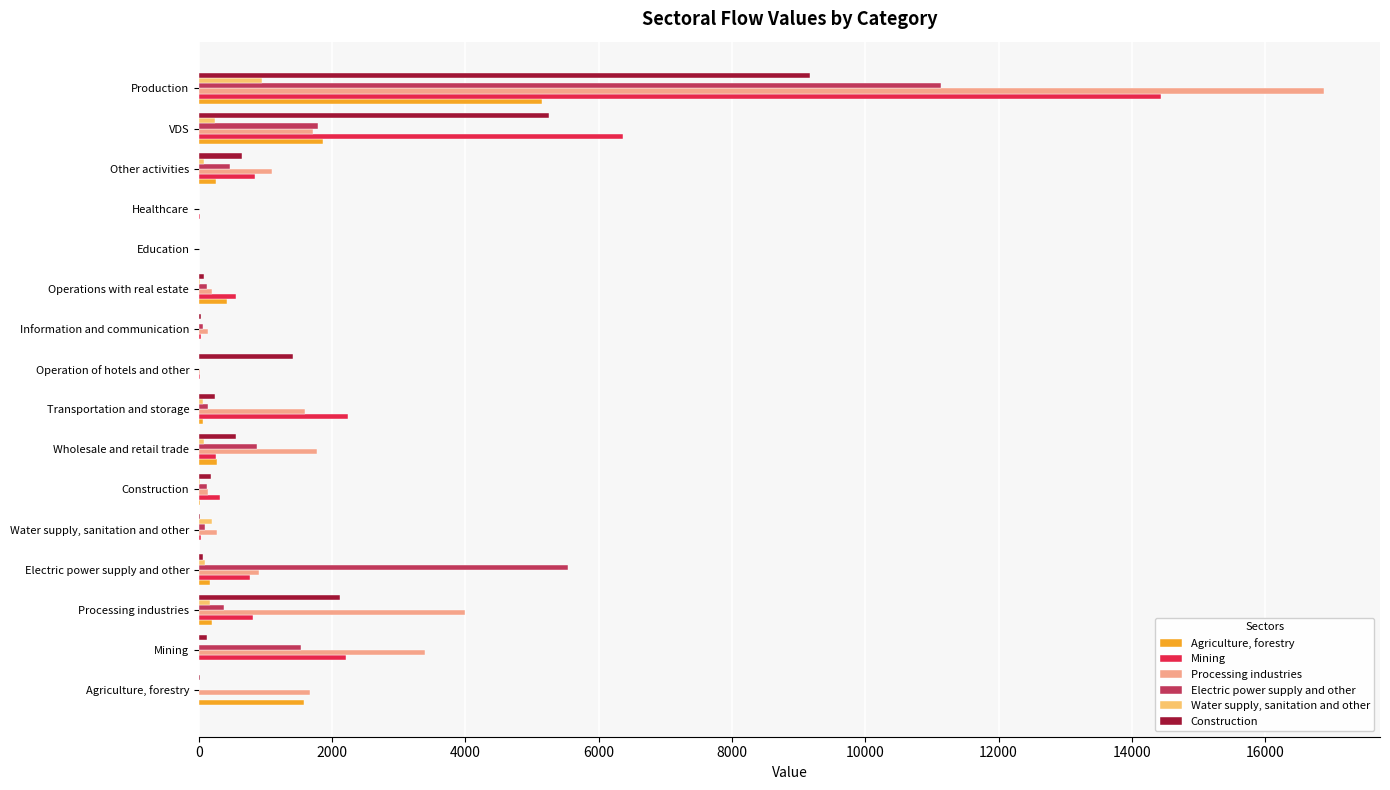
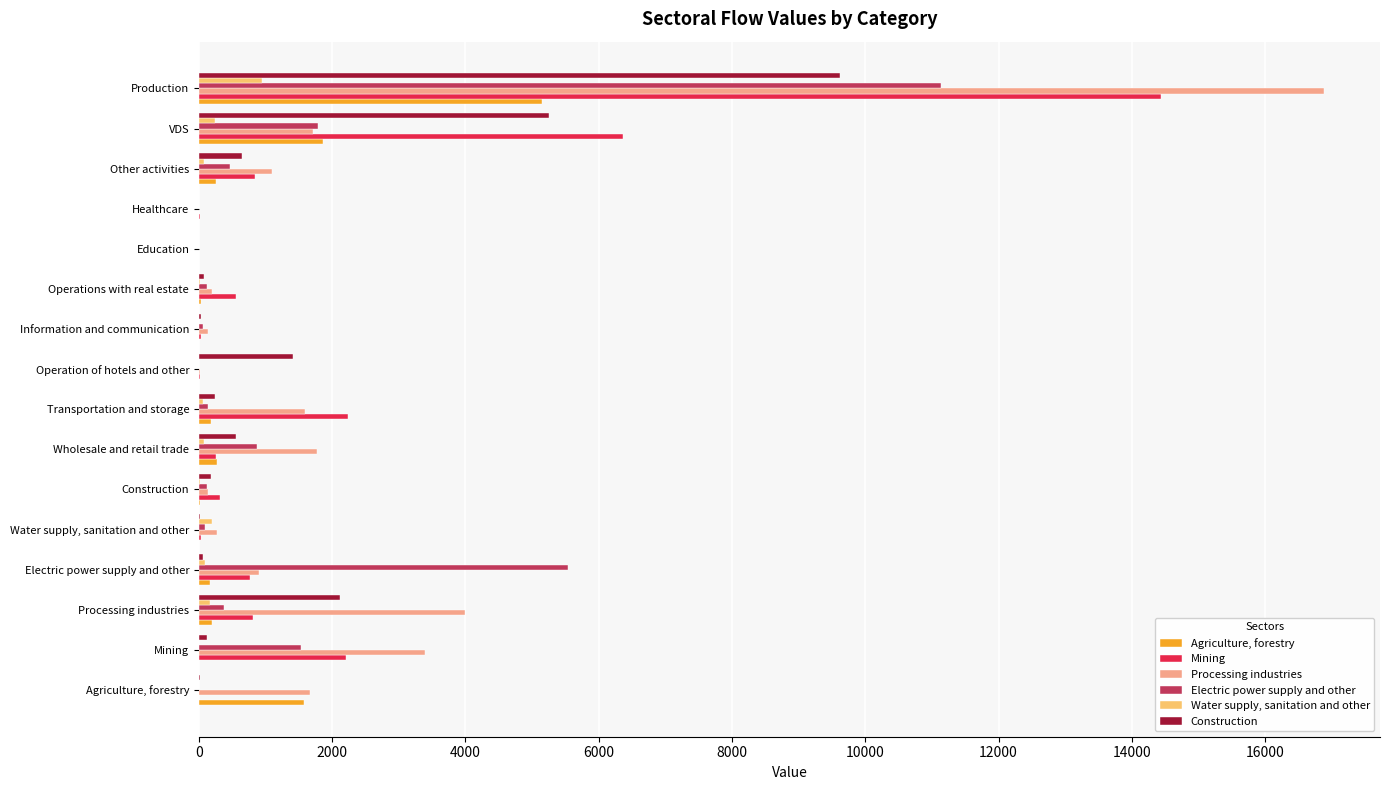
  {
    "Agriculture, forestry": {
      "Production": 5100,
      "VDS": 1900,
      "Other activities": 300,
-     "Operations with real estate": 400,
-     "Transportation and storage": 100,
+     "Operations with real estate": 0,
+     "Transportation and storage": 200,
      "Wholesale and retail trade": 300,
      "Electric power supply and other": 200,
      "Processing industries": 200,
      "Agriculture, forestry": 1600
    },
    "Construction": {
-     "Production": 9200,
+     "Production": 9600,
      "VDS": 5300,
      "Other activities": 600,
      "Operations with real estate": 100,
      "Operation of hotels and other": 1400,
      "Transportation and storage": 200,
      "Wholesale and retail trade": 600,
      "Construction": 200,
      "Electric power supply and other": 100,
      "Processing industries": 2100,
      "Mining": 100
    }
  }
